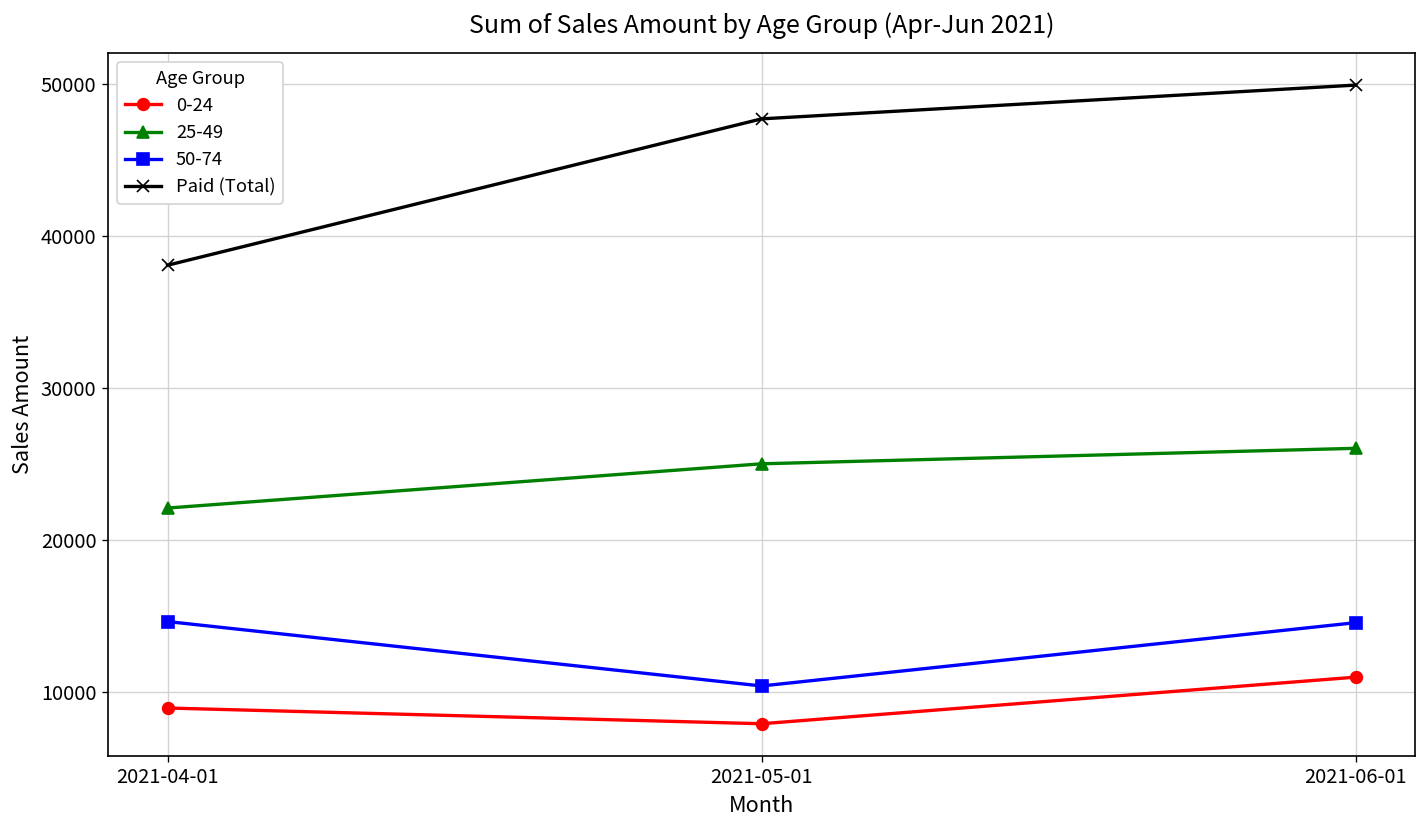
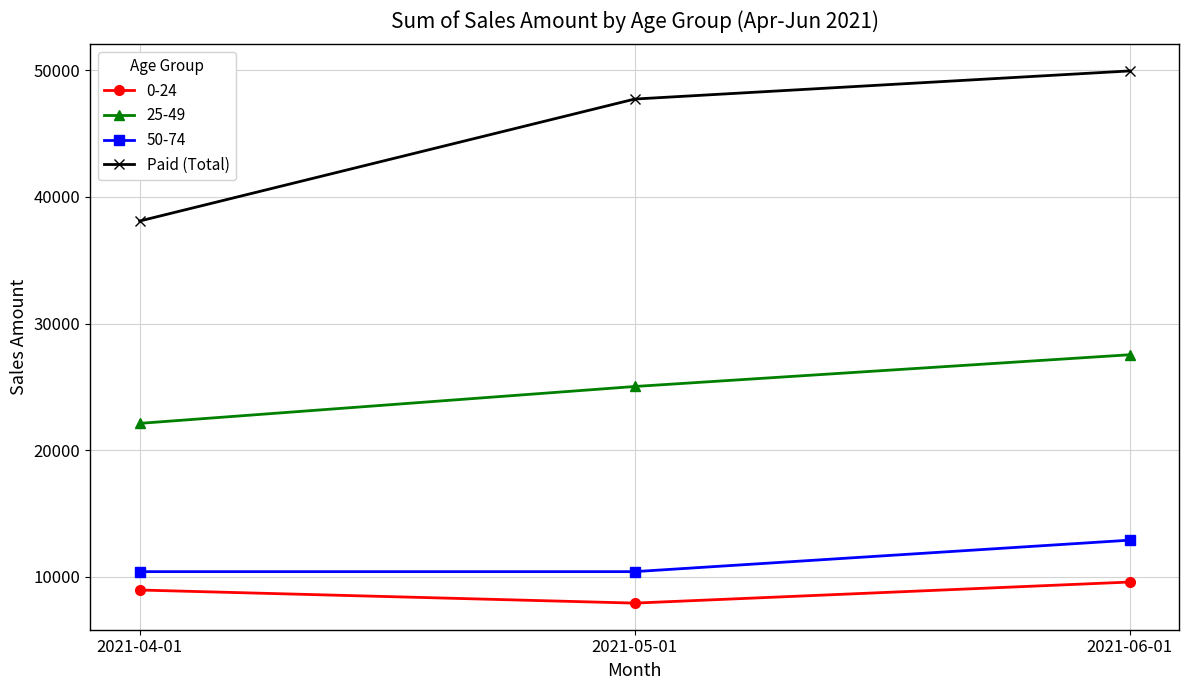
  {
    "0-24": {
      "2021-04-01": 9000,
      "2021-05-01": 7900,
-     "2021-06-01": 11000
+     "2021-06-01": 9600
    },
    "25-49": {
      "2021-04-01": 22100,
      "2021-05-01": 25000,
-     "2021-06-01": 26100
+     "2021-06-01": 27500
    },
    "50-74": {
-     "2021-04-01": 14700,
+     "2021-04-01": 10400,
      "2021-05-01": 10400,
-     "2021-06-01": 14600
+     "2021-06-01": 12900
    },
    "Paid (Total)": {
      "2021-04-01": 38100,
      "2021-05-01": 47700,
      "2021-06-01": 49900
    }
  }
